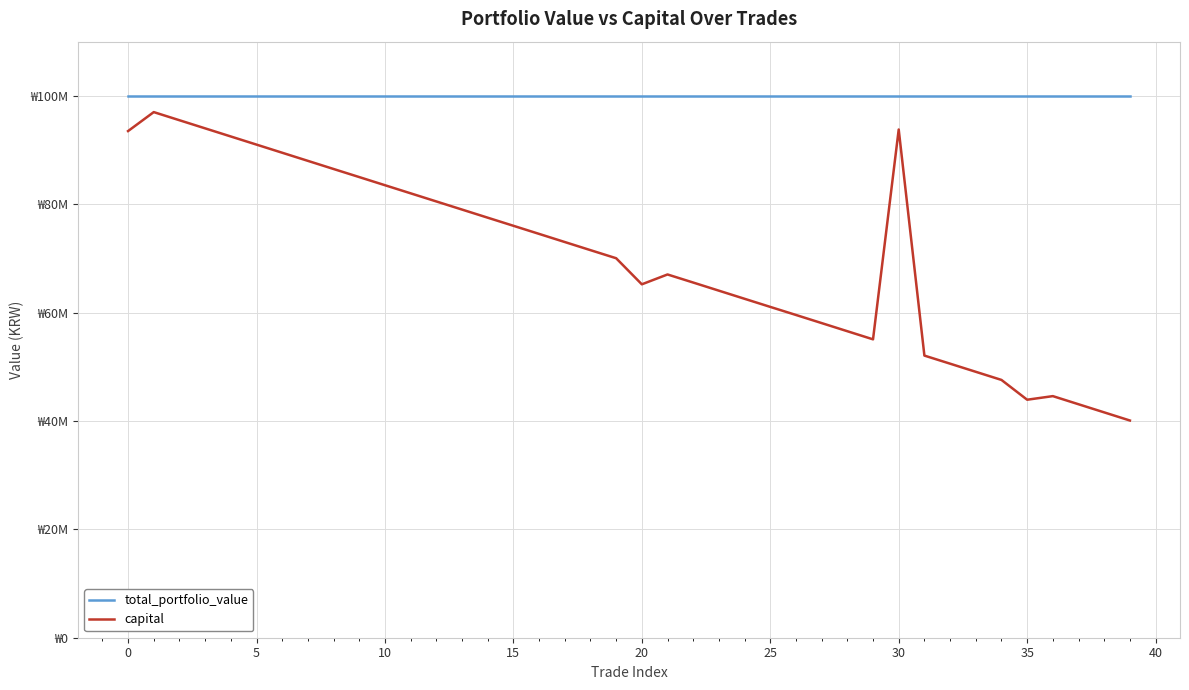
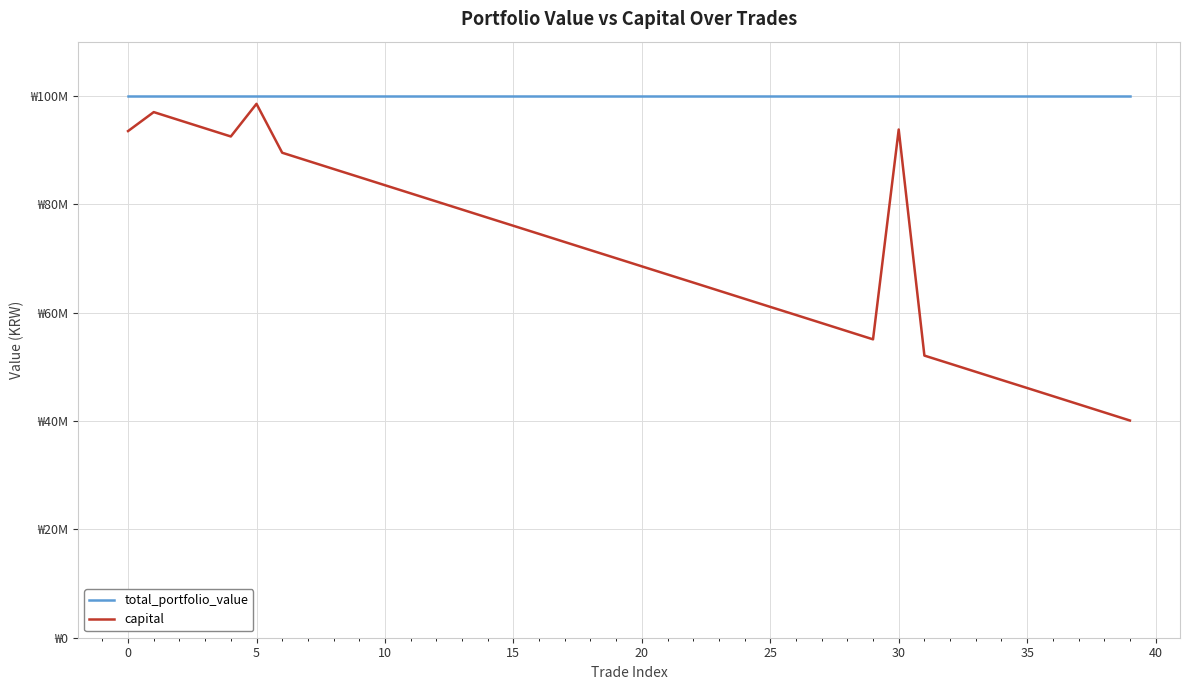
  {
    "total_portfolio_value": {
      "0": "₩100000000",
      "5": "₩100000000",
      "10": "₩100000000",
      "15": "₩100000000",
      "20": "₩100000000",
      "25": "₩100000000",
      "30": "₩100000000",
      "35": "₩100000000"
    },
    "capital": {
      "0": "₩94000000",
-     "5": "₩91000000",
+     "5": "₩99000000",
      "10": "₩84000000",
      "15": "₩76000000",
-     "20": "₩65000000",
+     "20": "₩69000000",
      "25": "₩61000000",
      "30": "₩94000000",
-     "35": "₩44000000"
+     "35": "₩46000000"
    }
  }
